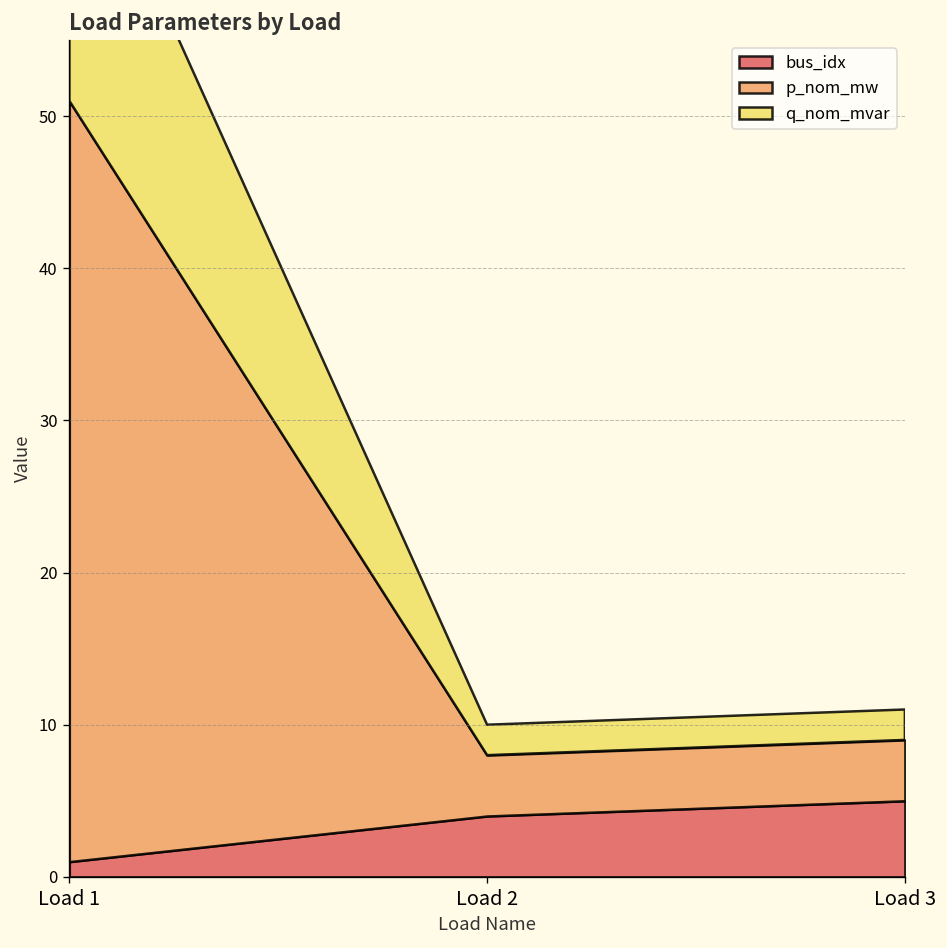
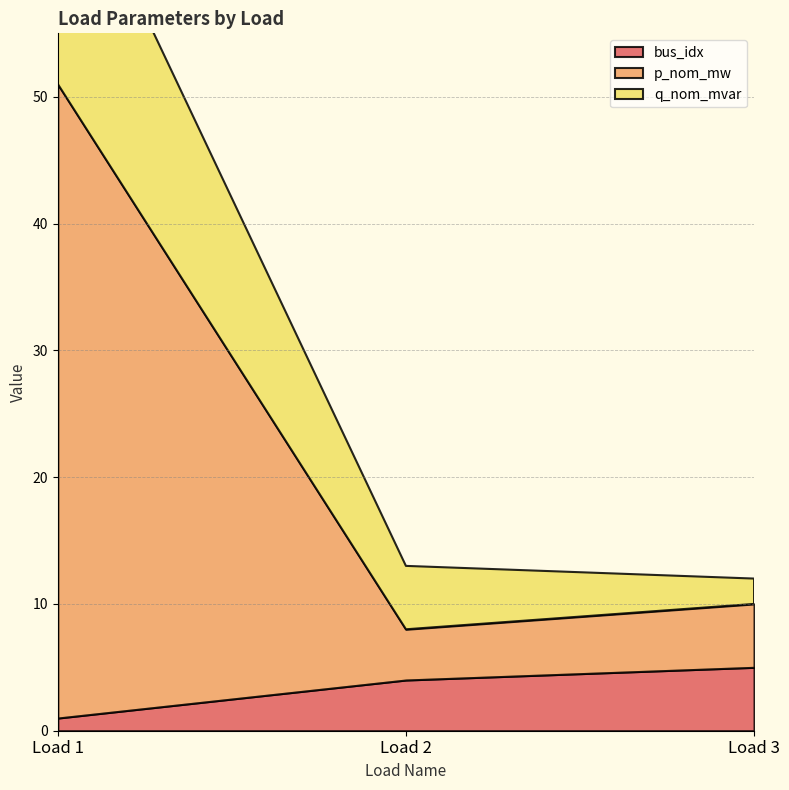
  {
    "bus_idx": {
      "Load 1": 1,
      "Load 2": 4,
      "Load 3": 5
    },
    "p_nom_mw": {
      "Load 1": 50,
      "Load 2": 4,
-     "Load 3": 4
+     "Load 3": 5
    },
    "q_nom_mvar": {
-     "Load 2": 2,
+     "Load 2": 5,
      "Load 3": 2
    }
  }
